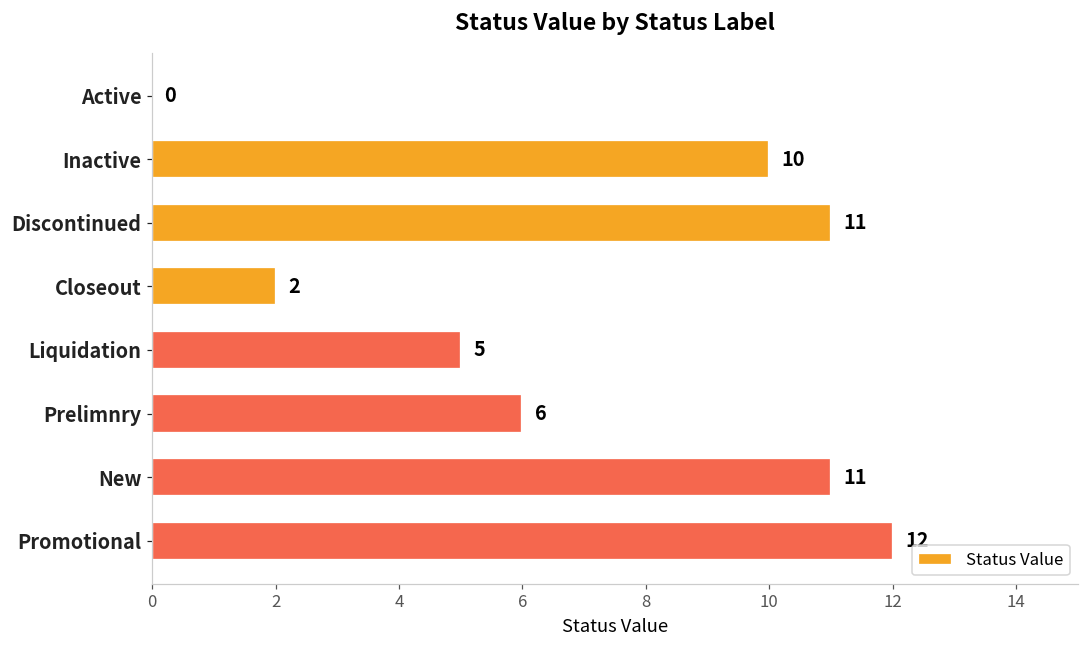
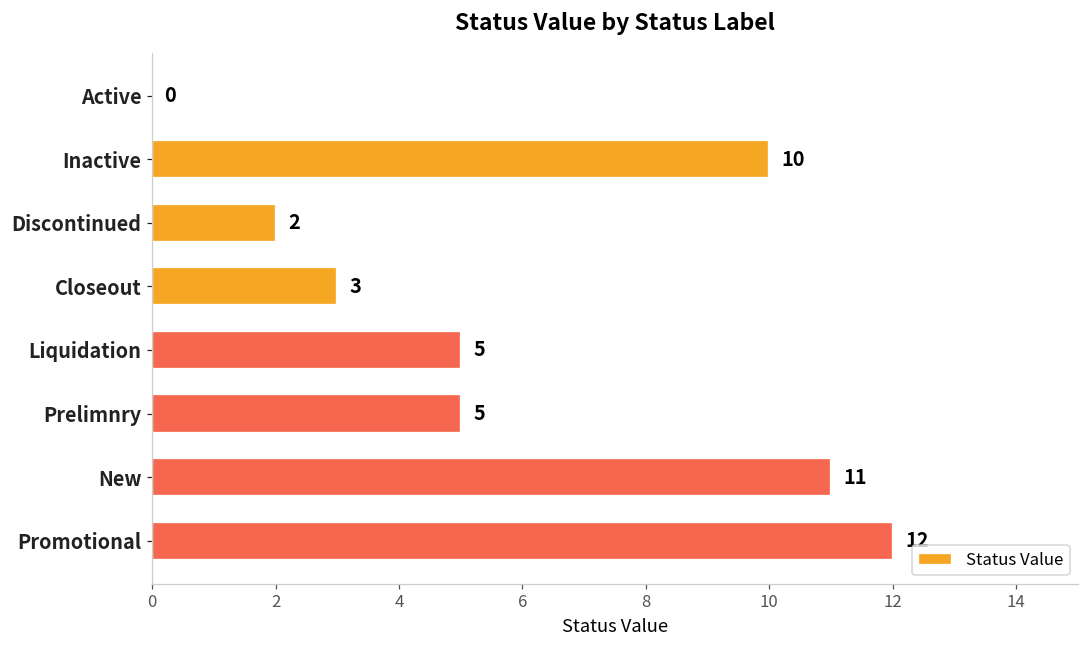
  {
    "Active": 0,
    "Inactive": 10,
-   "Discontinued": 11,
-   "Closeout": 2,
+   "Discontinued": 2,
+   "Closeout": 3,
    "Liquidation": 5,
-   "Prelimnry": 6,
+   "Prelimnry": 5,
    "New": 11
  }
